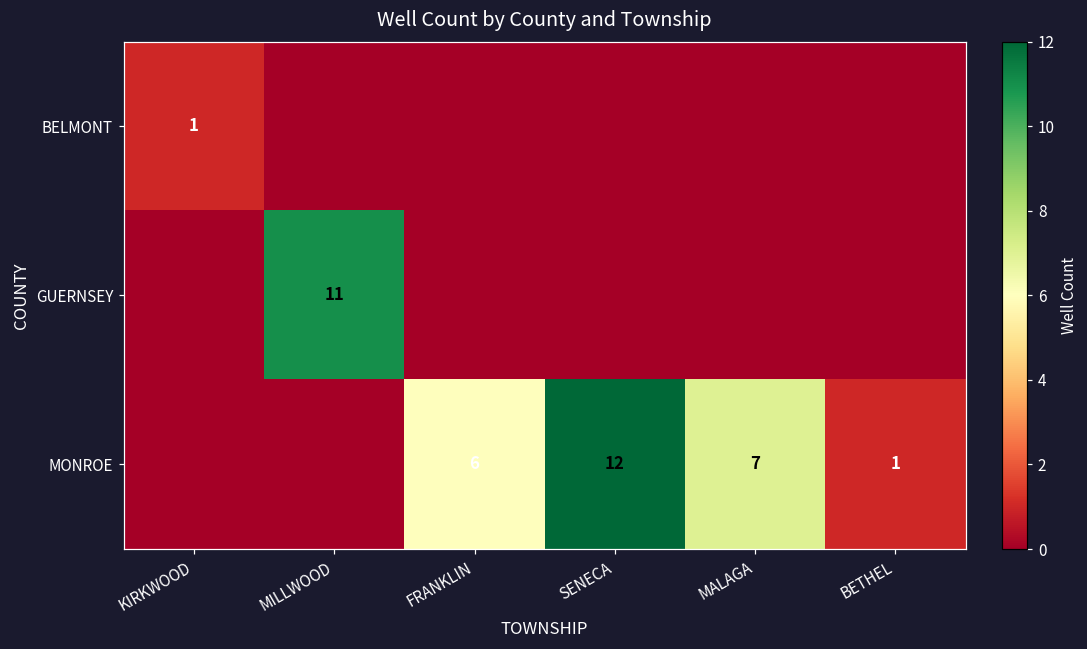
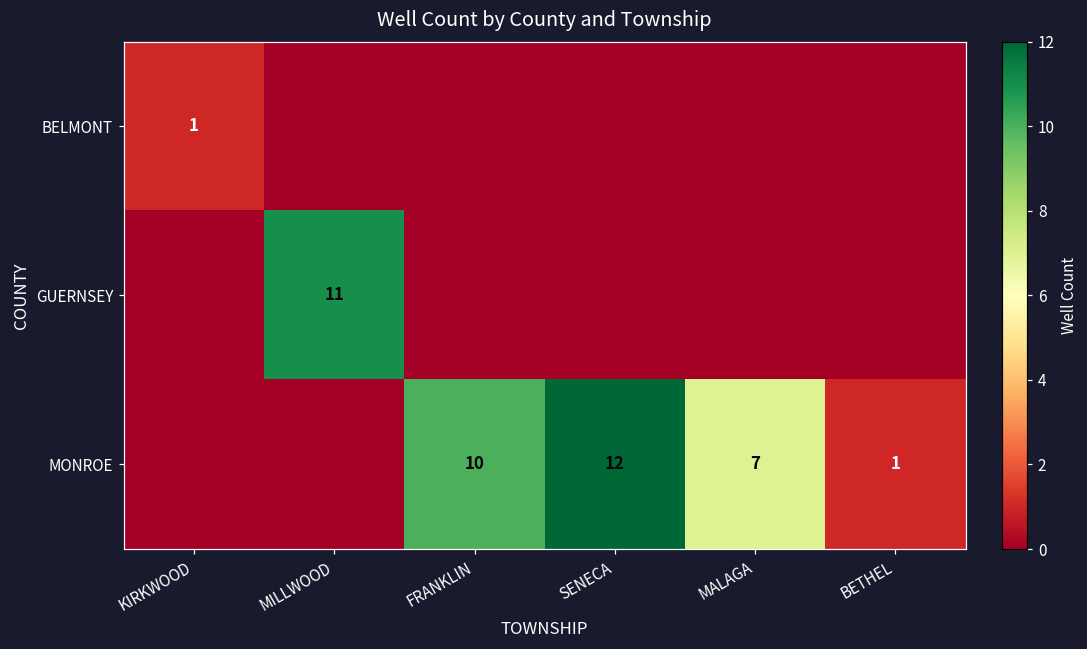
  {
    "BELMONT": {
      "KIRKWOOD": 1
    },
    "GUERNSEY": {
      "MILLWOOD": 11
    },
    "MONROE": {
-     "FRANKLIN": 6,
+     "FRANKLIN": 10,
      "SENECA": 12,
      "MALAGA": 7,
      "BETHEL": 1
    }
  }
